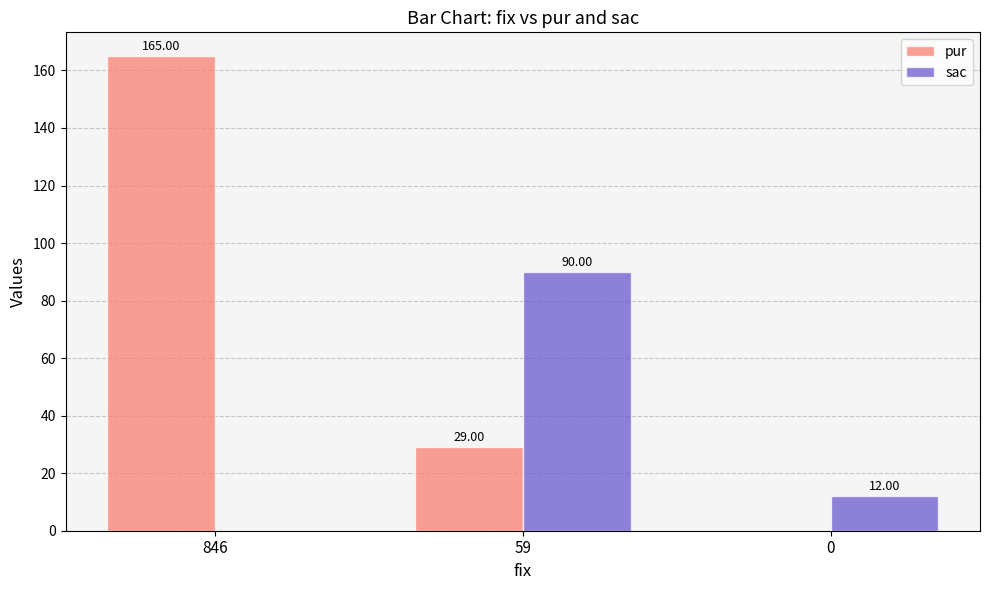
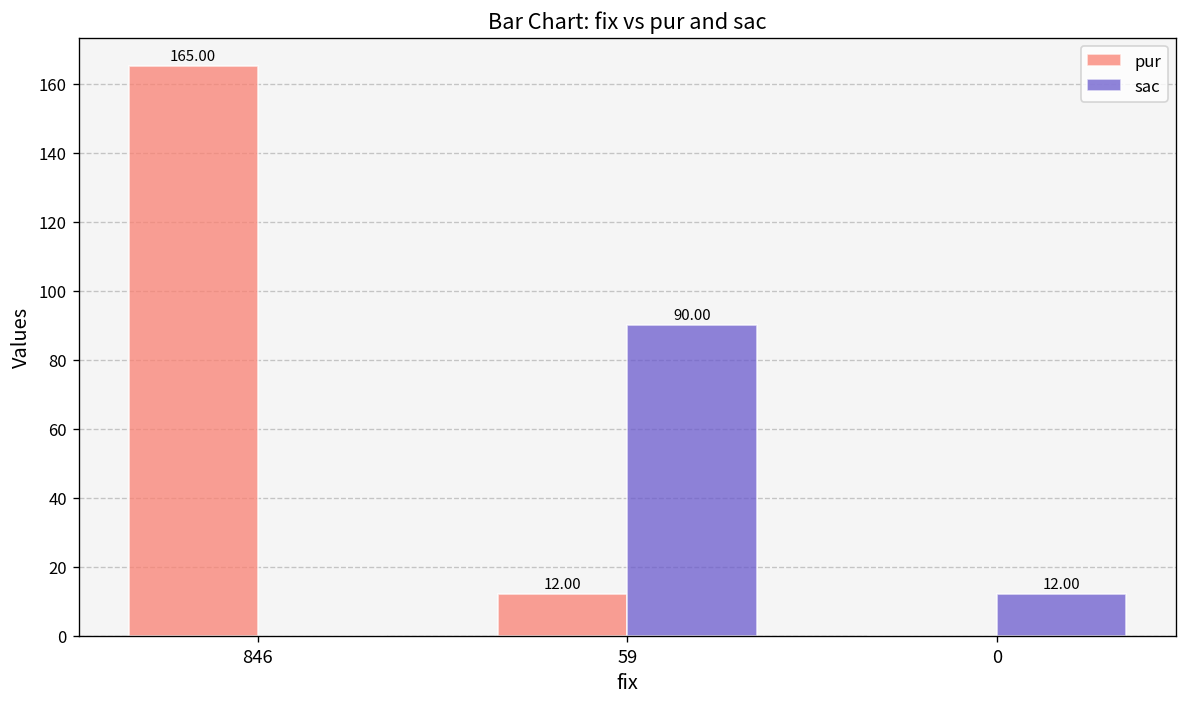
  {
    "pur": {
      "846": 165.00,
-     "59": 29.00
+     "59": 12.00
    },
    "sac": {
      "59": 90.00,
      "0": 12.00
    }
  }
